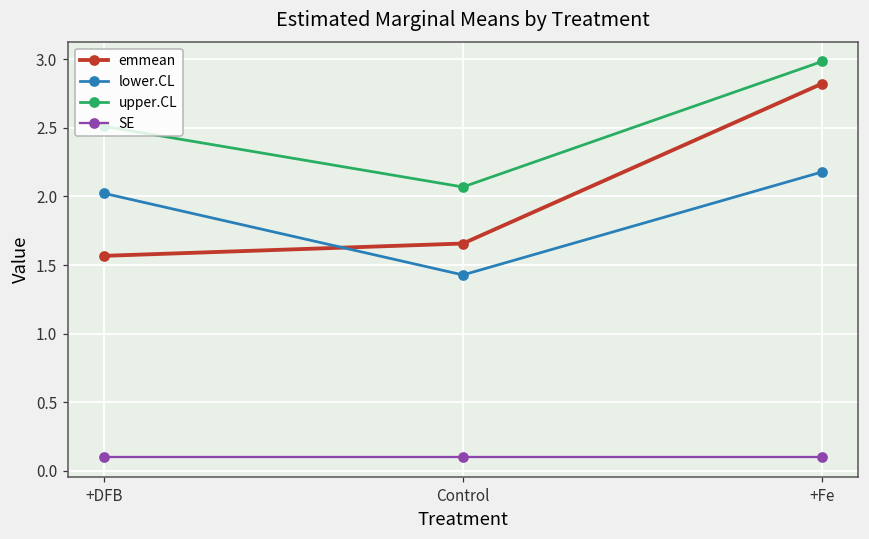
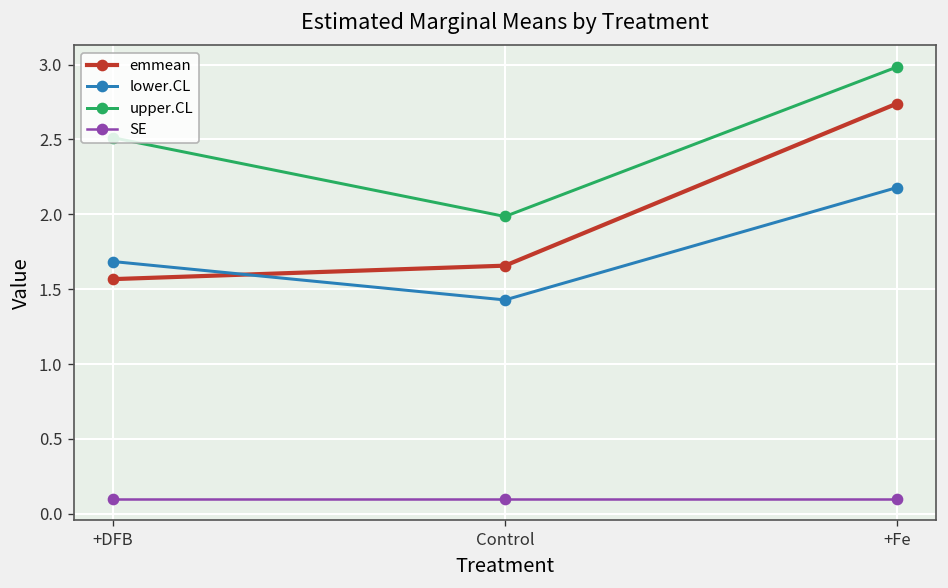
  {
    "emmean": {
      "+DFB": 1.57,
      "Control": 1.66,
-     "+Fe": 2.82
+     "+Fe": 2.74
    },
    "lower.CL": {
-     "+DFB": 2.02,
+     "+DFB": 1.68,
      "Control": 1.43,
      "+Fe": 2.18
    },
    "upper.CL": {
-     "Control": 2.07,
+     "Control": 1.99,
      "+Fe": 2.98
    },
    "SE": {
      "+DFB": 0.10,
      "Control": 0.10,
      "+Fe": 0.10
    }
  }
